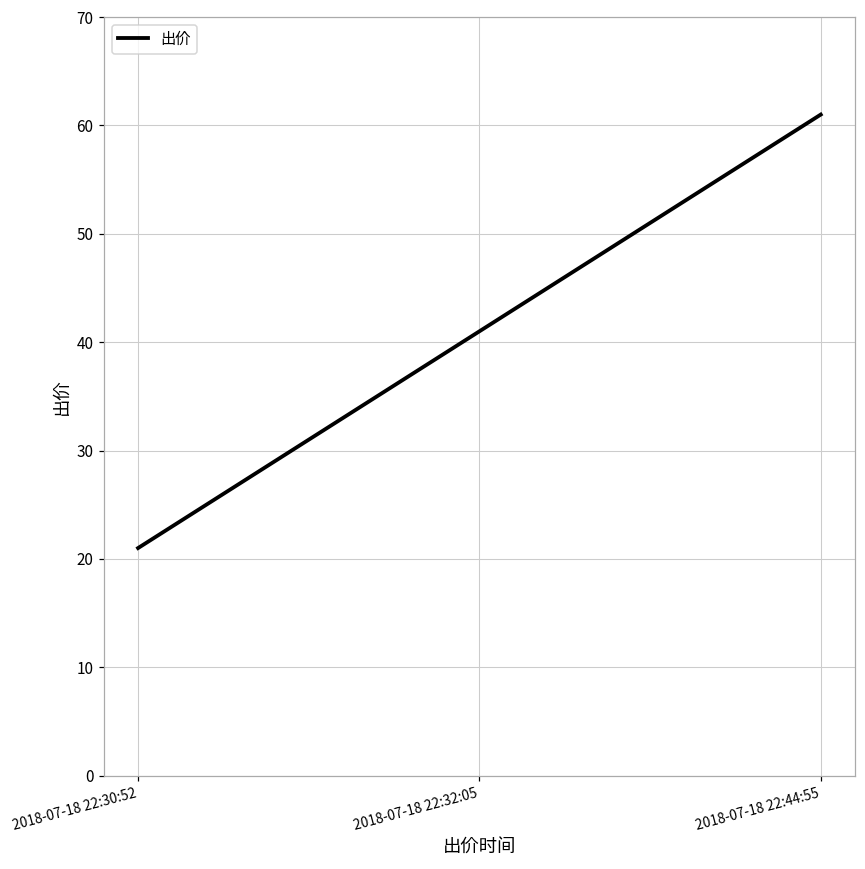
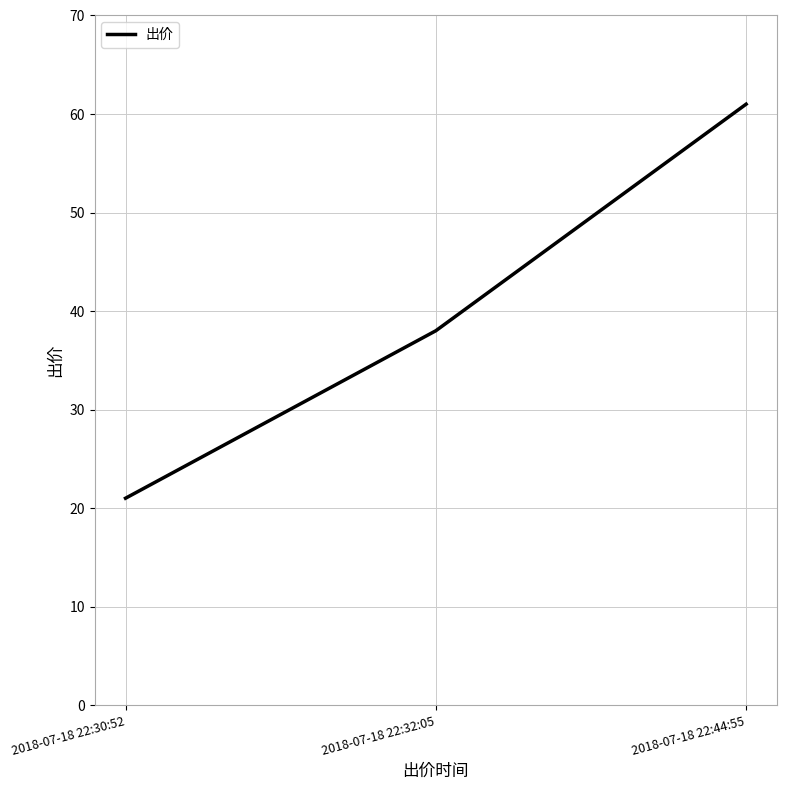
  {
    "2018-07-18 22:30:52": 21,
-   "2018-07-18 22:32:05": 41,
+   "2018-07-18 22:32:05": 38,
    "2018-07-18 22:44:55": 61
  }
